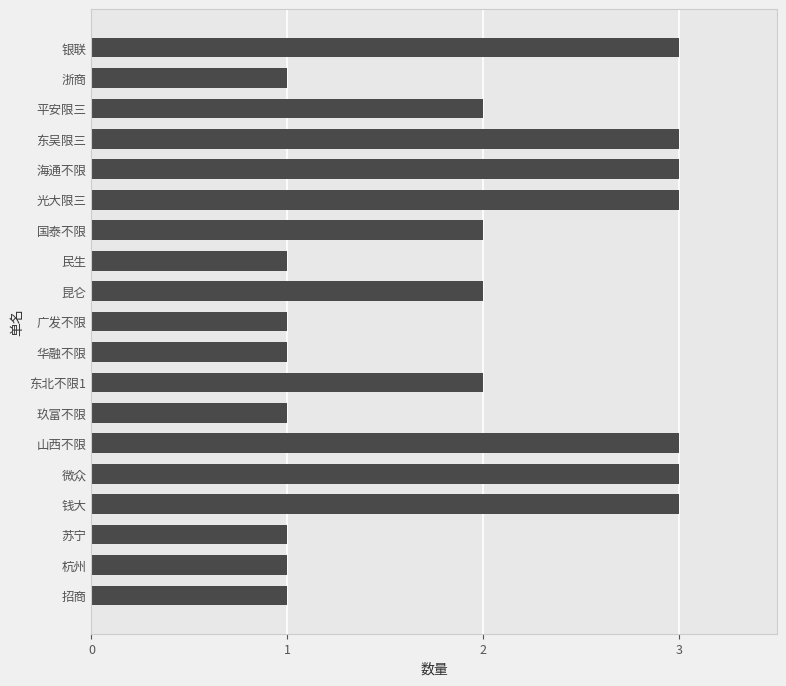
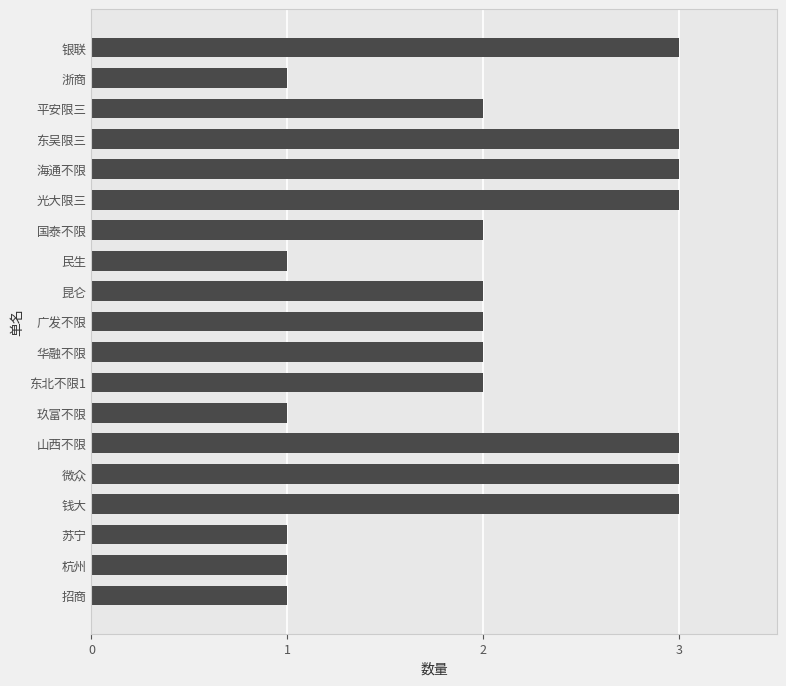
  {
    "银联": 3,
    "浙商": 1,
    "平安限三": 2,
    "东吴限三": 3,
    "海通不限": 3,
    "光大限三": 3,
    "国泰不限": 2,
    "民生": 1,
    "昆仑": 2,
-   "广发不限": 1,
-   "华融不限": 1,
+   "广发不限": 2,
+   "华融不限": 2,
    "东北不限1": 2,
    "玖富不限": 1,
    "山西不限": 3,
    "微众": 3,
    "钱大": 3,
    "苏宁": 1,
    "杭州": 1,
    "招商": 1
  }
